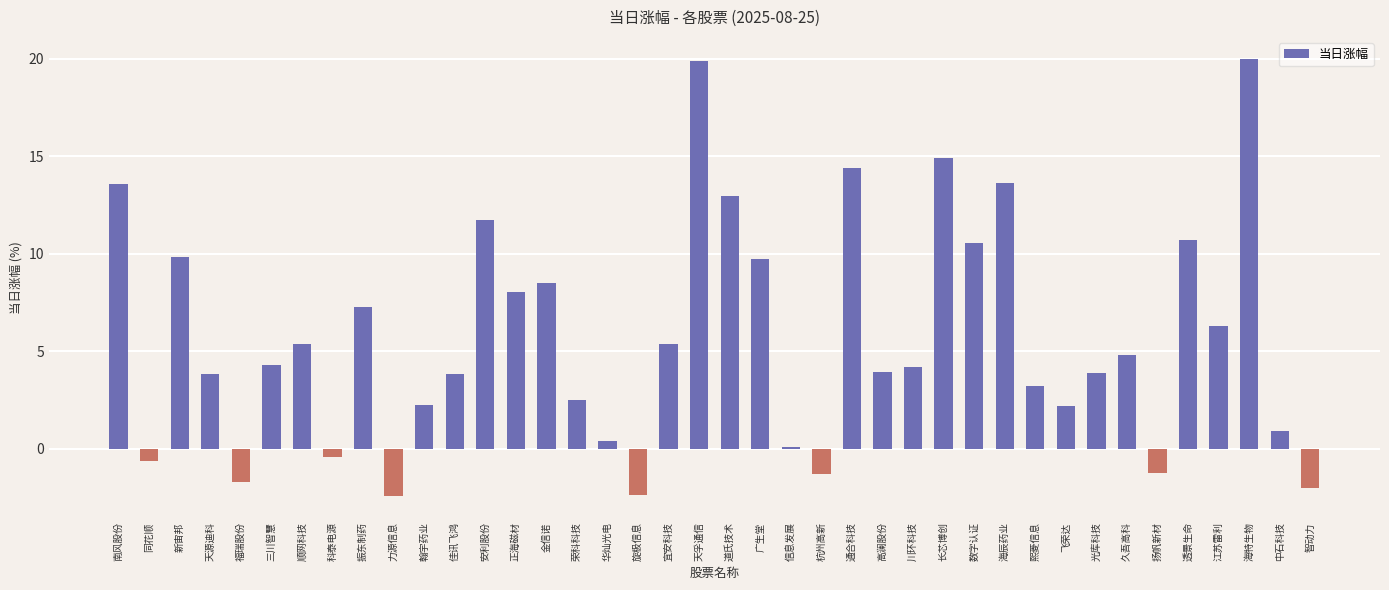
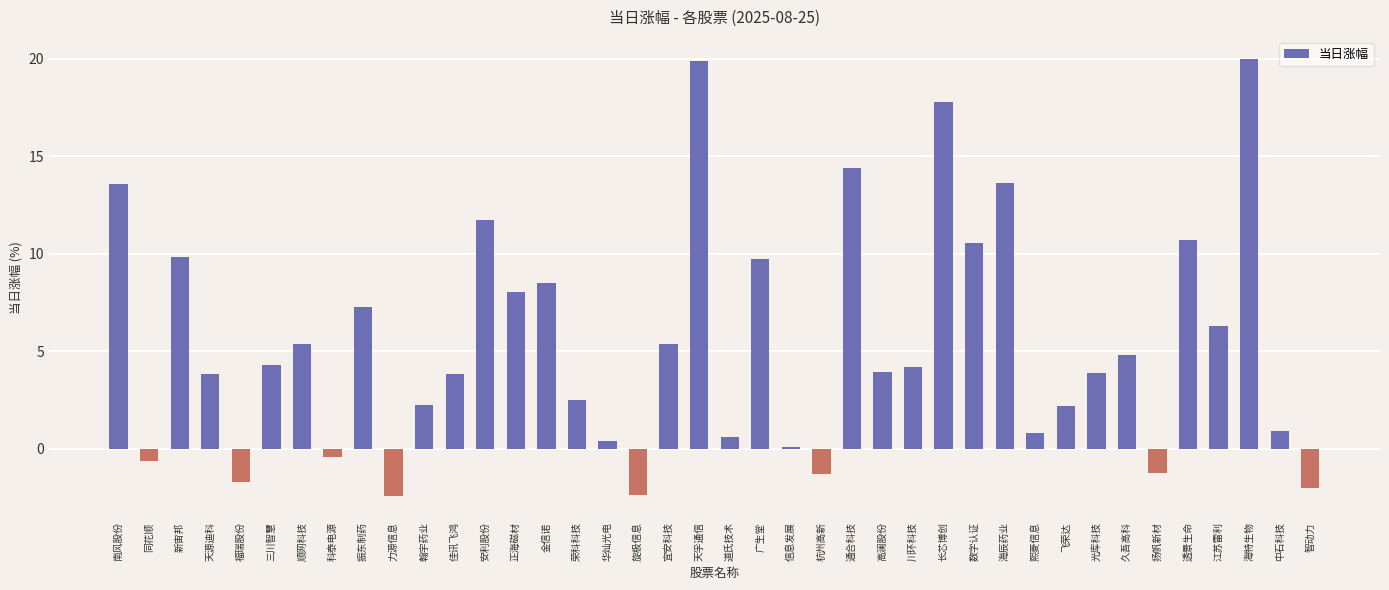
  {
    "南风股份": 13.6,
    "同花顺": -0.6,
    "新宙邦": 9.9,
    "天源迪科": 3.8,
    "福瑞股份": -1.7,
    "三川智慧": 4.3,
    "顺网科技": 5.4,
    "科泰电源": -0.4,
    "振东制药": 7.3,
    "力源信息": -2.4,
    "翰宇药业": 2.2,
    "佳讯飞鸿": 3.8,
    "安利股份": 11.7,
    "正海磁材": 8.0,
    "金信诺": 8.5,
    "荣科科技": 2.5,
    "华灿光电": 0.4,
    "旋极信息": -2.4,
    "宜安科技": 5.4,
    "天孚通信": 19.9,
-   "道氏技术": 12.9,
+   "道氏技术": 0.6,
    "广生堂": 9.7,
    "杭州高新": -1.3,
    "通合科技": 14.4,
    "高澜股份": 3.9,
    "川环科技": 4.2,
-   "长芯博创": 14.9,
+   "长芯博创": 17.8,
    "数字认证": 10.6,
    "海辰药业": 13.6,
-   "熙菱信息": 3.2,
+   "熙菱信息": 0.8,
    "飞荣达": 2.2,
    "光库科技": 3.9,
    "久吾高科": 4.8,
    "扬帆新材": -1.2,
    "透景生命": 10.7,
    "江苏雷利": 6.3,
    "海特生物": 20.0,
    "中石科技": 0.9,
    "智动力": -2.0
  }
